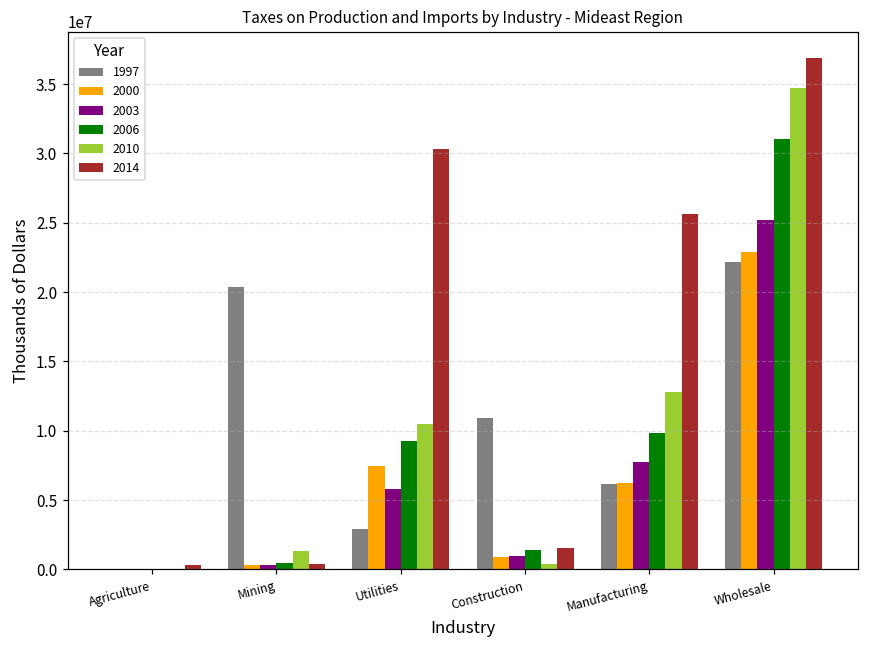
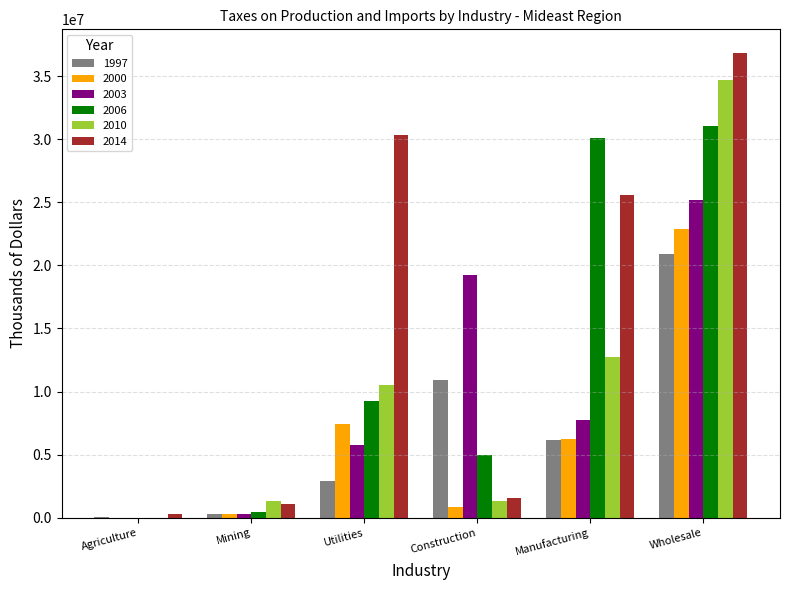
  {
    "1997": {
-     "Mining": 20400000,
+     "Mining": 300000,
      "Utilities": 2900000,
      "Construction": 10900000,
      "Manufacturing": 6200000,
-     "Wholesale": 22200000
+     "Wholesale": 20900000
    },
    "2000": {
      "Agriculture": 0,
      "Mining": 300000,
      "Utilities": 7400000,
      "Construction": 900000,
      "Manufacturing": 6200000,
      "Wholesale": 22900000
    },
    "2003": {
      "Agriculture": 0,
      "Mining": 300000,
      "Utilities": 5800000,
-     "Construction": 1000000,
+     "Construction": 19200000,
      "Manufacturing": 7700000,
      "Wholesale": 25200000
    },
    "2006": {
      "Agriculture": 0,
      "Mining": 500000,
      "Utilities": 9300000,
-     "Construction": 1400000,
-     "Manufacturing": 9800000,
+     "Construction": 5000000,
+     "Manufacturing": 30100000,
      "Wholesale": 31100000
    },
    "2010": {
      "Agriculture": 0,
      "Mining": 1300000,
      "Utilities": 10500000,
-     "Construction": 400000,
+     "Construction": 1300000,
      "Manufacturing": 12800000,
      "Wholesale": 34700000
    },
    "2014": {
      "Agriculture": 300000,
-     "Mining": 400000,
+     "Mining": 1100000,
      "Utilities": 30300000,
      "Construction": 1500000,
      "Manufacturing": 25600000,
      "Wholesale": 36900000
    }
  }
